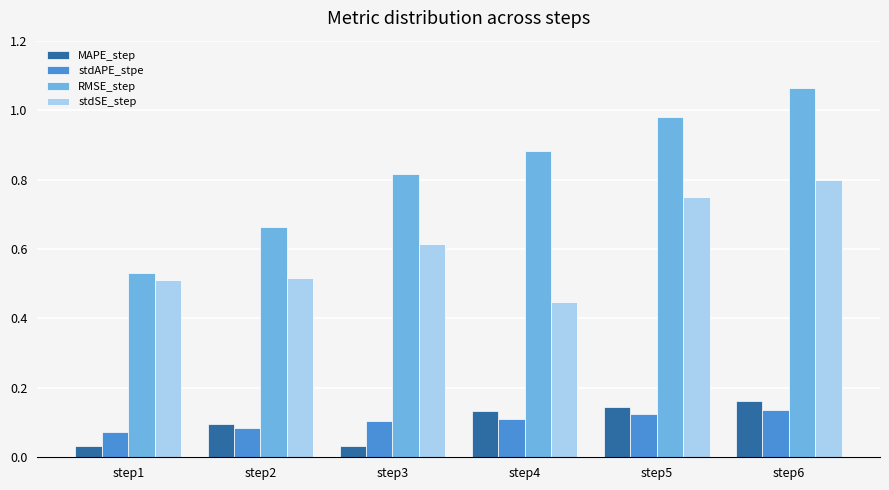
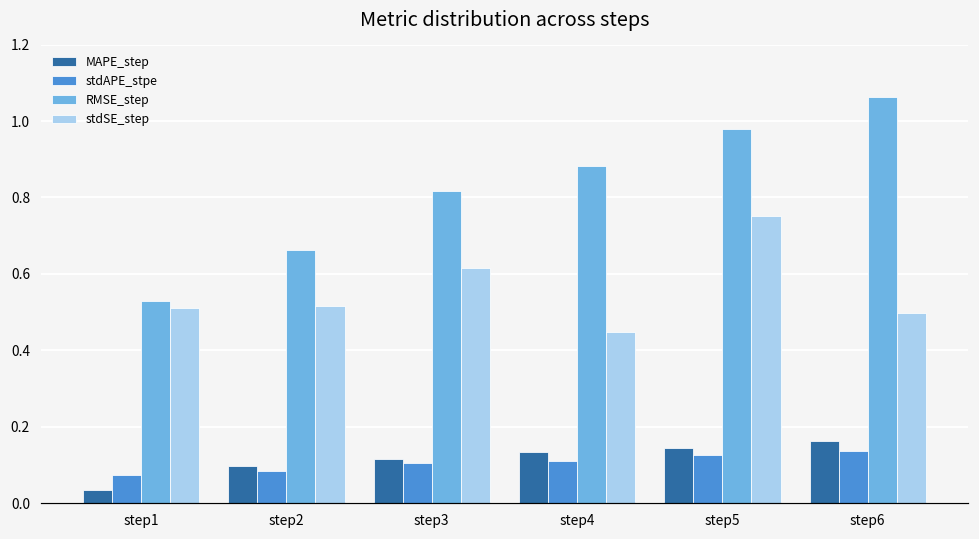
  {
    "MAPE_step": {
      "step1": 0.03,
      "step2": 0.10,
-     "step3": 0.03,
+     "step3": 0.11,
      "step4": 0.13,
      "step5": 0.14,
      "step6": 0.16
    },
    "stdSE_step": {
      "step1": 0.51,
      "step2": 0.52,
      "step3": 0.61,
      "step4": 0.45,
      "step5": 0.75,
-     "step6": 0.80
+     "step6": 0.50
    }
  }
